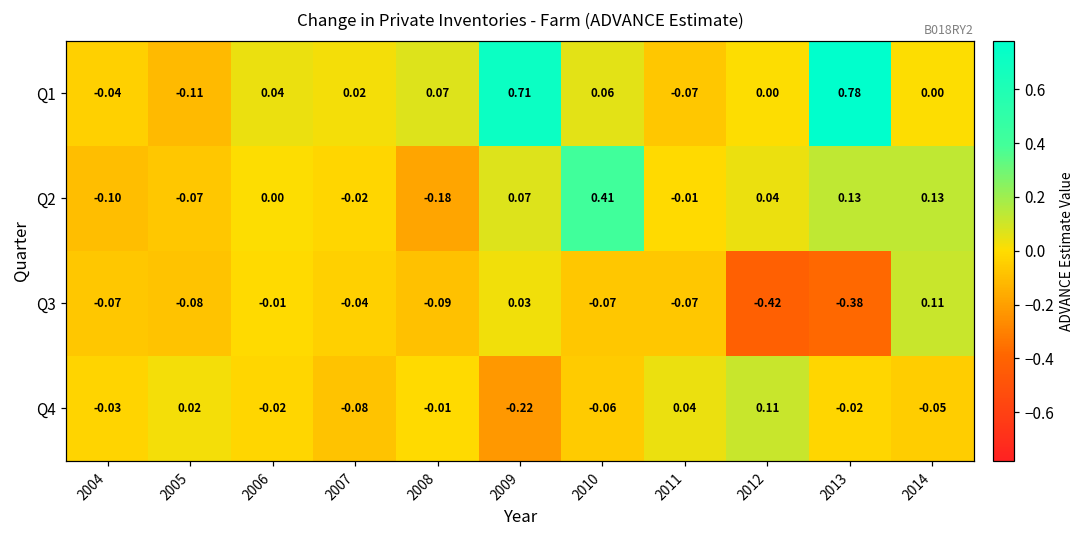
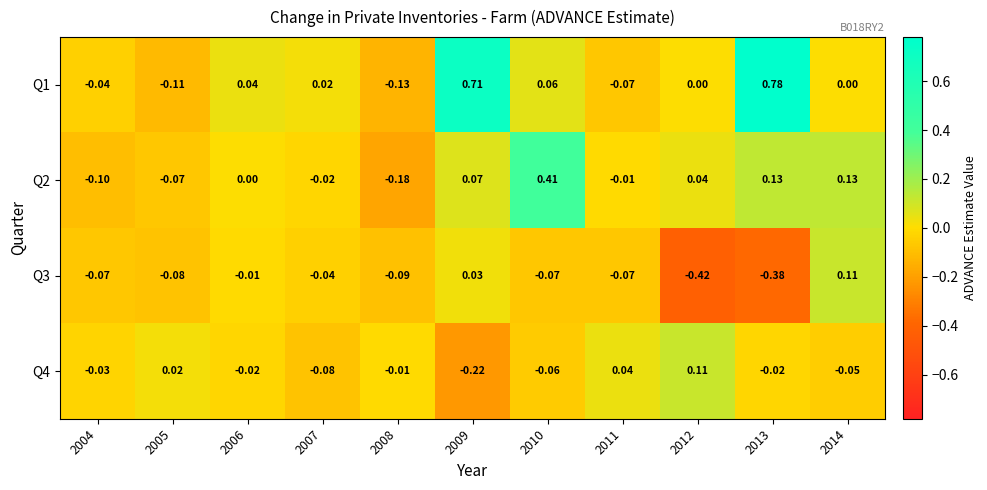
  {
    "Q1": {
      "2004": -0.04,
      "2005": -0.11,
      "2006": 0.04,
      "2007": 0.02,
-     "2008": 0.07,
+     "2008": -0.13,
      "2009": 0.71,
      "2010": 0.06,
      "2011": -0.07,
      "2012": 0.00,
      "2013": 0.78,
      "2014": 0.00
    },
    "Q2": {
      "2004": -0.10,
      "2005": -0.07,
      "2006": 0.00,
      "2007": -0.02,
      "2008": -0.18,
      "2009": 0.07,
      "2010": 0.41,
      "2011": -0.01,
      "2012": 0.04,
      "2013": 0.13,
      "2014": 0.13
    },
    "Q3": {
      "2004": -0.07,
      "2005": -0.08,
      "2006": -0.01,
      "2007": -0.04,
      "2008": -0.09,
      "2009": 0.03,
      "2010": -0.07,
      "2011": -0.07,
      "2012": -0.42,
      "2013": -0.38,
      "2014": 0.11
    },
    "Q4": {
      "2004": -0.03,
      "2005": 0.02,
      "2006": -0.02,
      "2007": -0.08,
      "2008": -0.01,
      "2009": -0.22,
      "2010": -0.06,
      "2011": 0.04,
      "2012": 0.11,
      "2013": -0.02,
      "2014": -0.05
    }
  }
